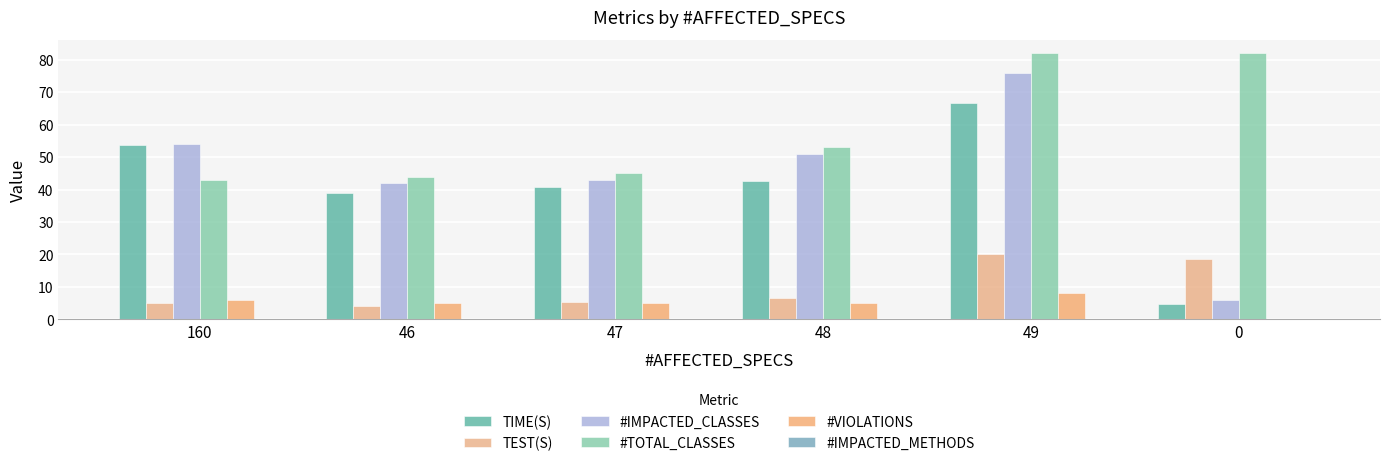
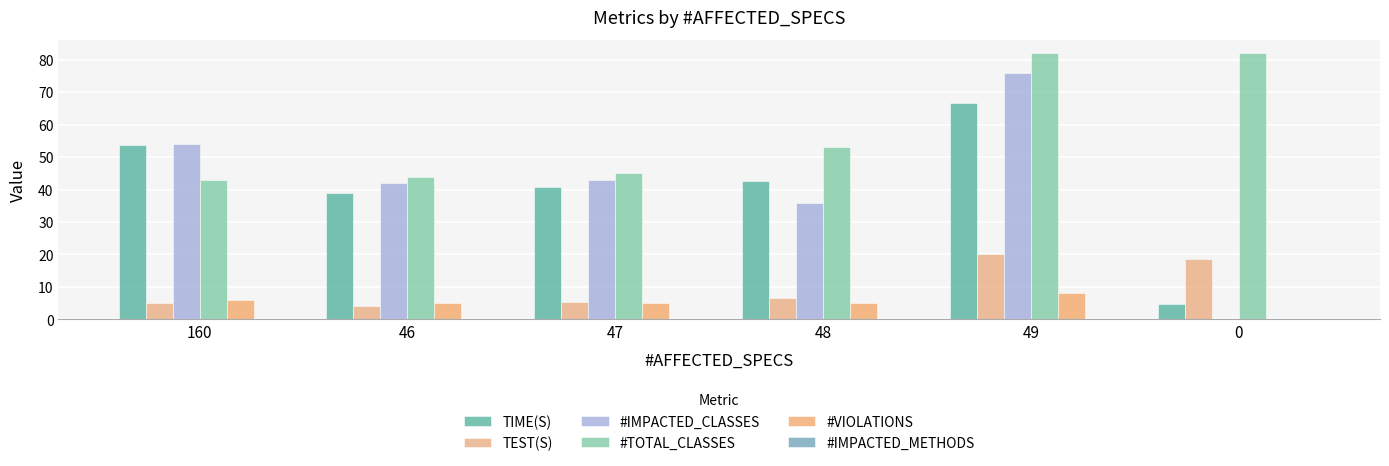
  {
    "#IMPACTED_CLASSES": {
      "160": 54,
      "46": 42,
      "47": 43,
-     "48": 51,
+     "48": 36,
      "49": 76,
-     "0": 6
+     "0": 0
    }
  }
